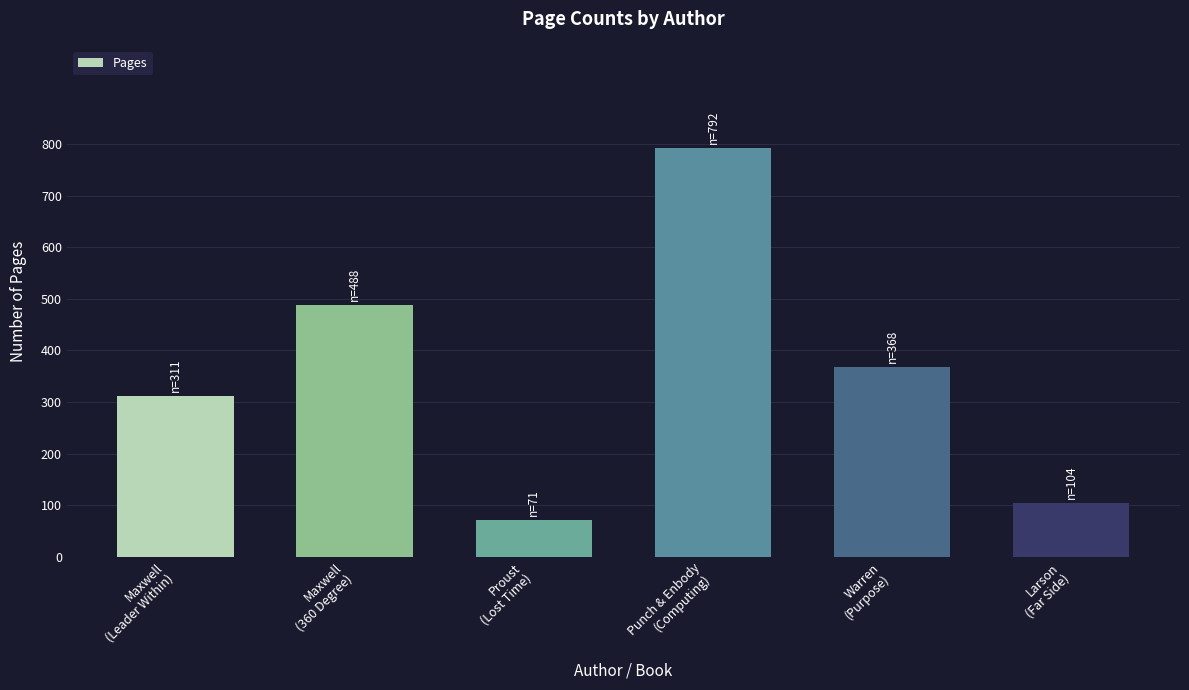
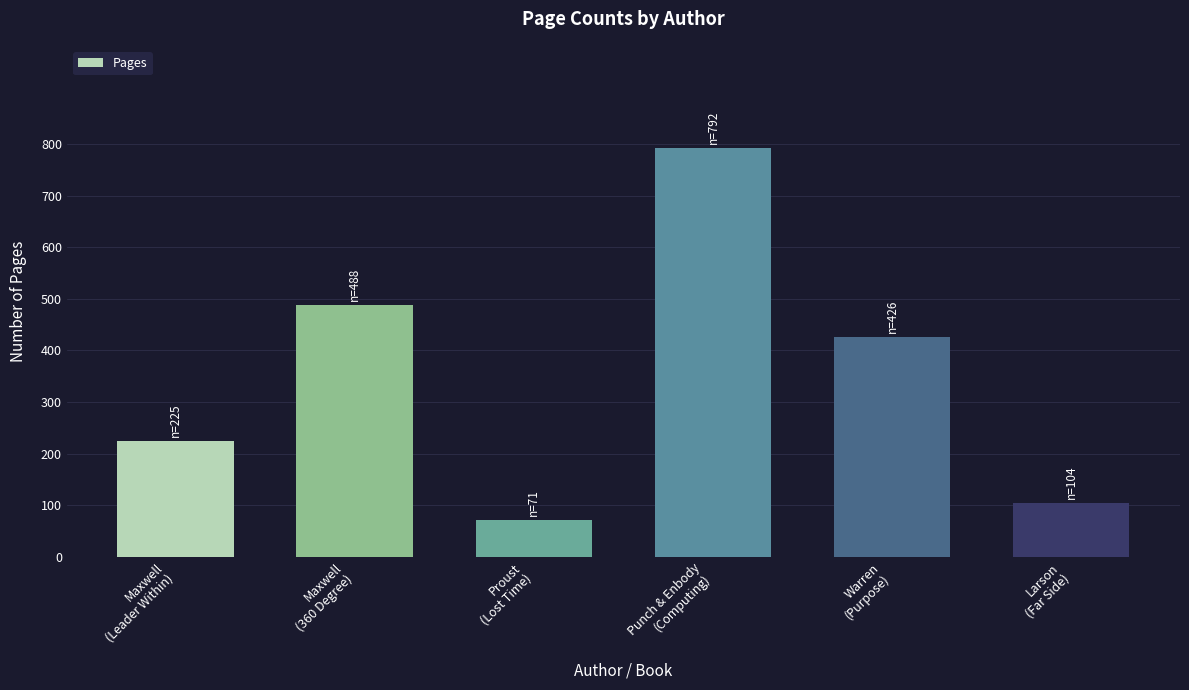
  {
-   "Maxwell (Leader Within)": 311,
+   "Maxwell (Leader Within)": 225,
    "Maxwell (360 Degree)": 488,
    "Proust (Lost Time)": 71,
    "Punch & Enbody (Computing)": 792,
-   "Warren (Purpose)": 368,
+   "Warren (Purpose)": 426,
    "Larson (Far Side)": 104
  }
